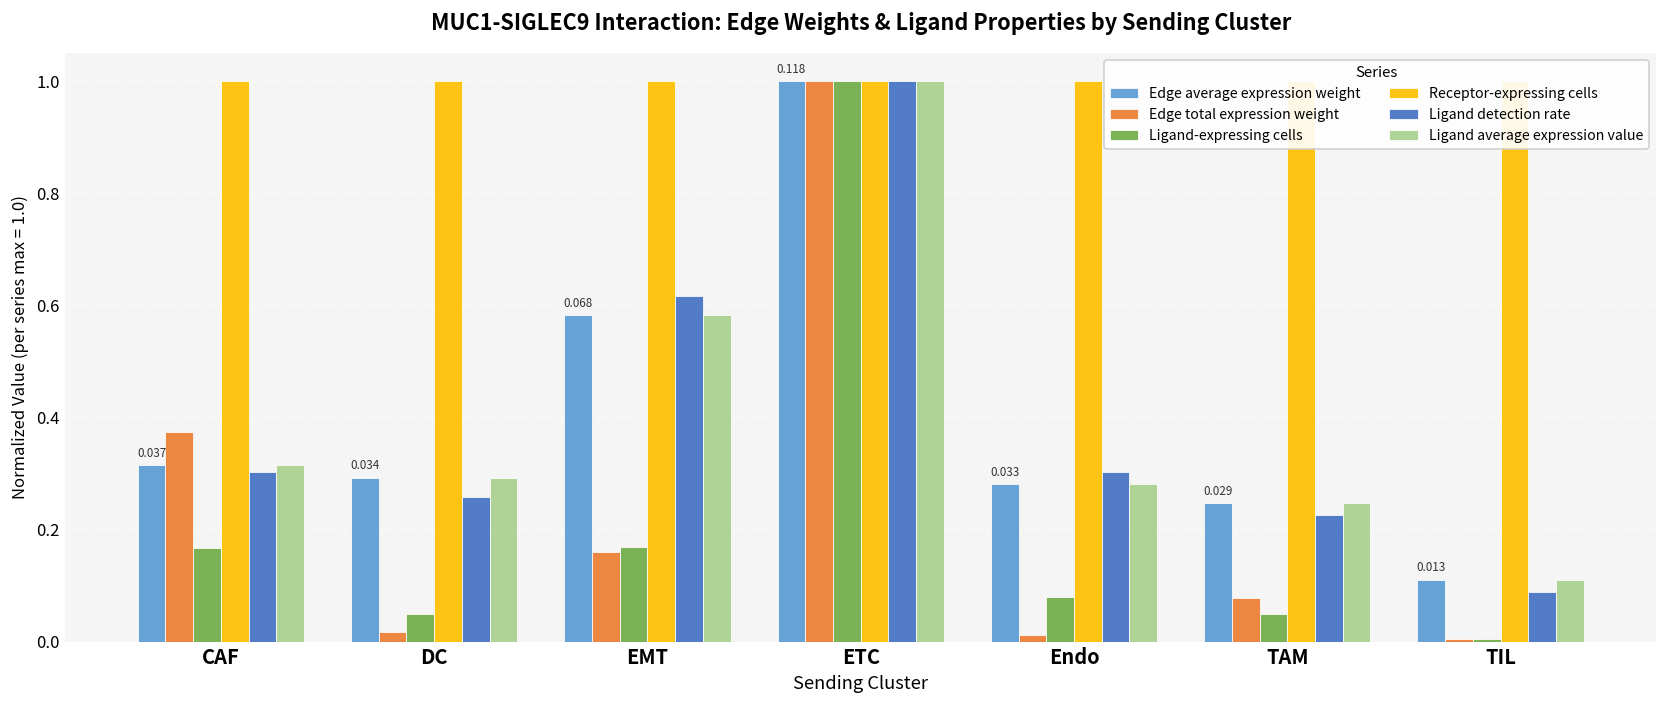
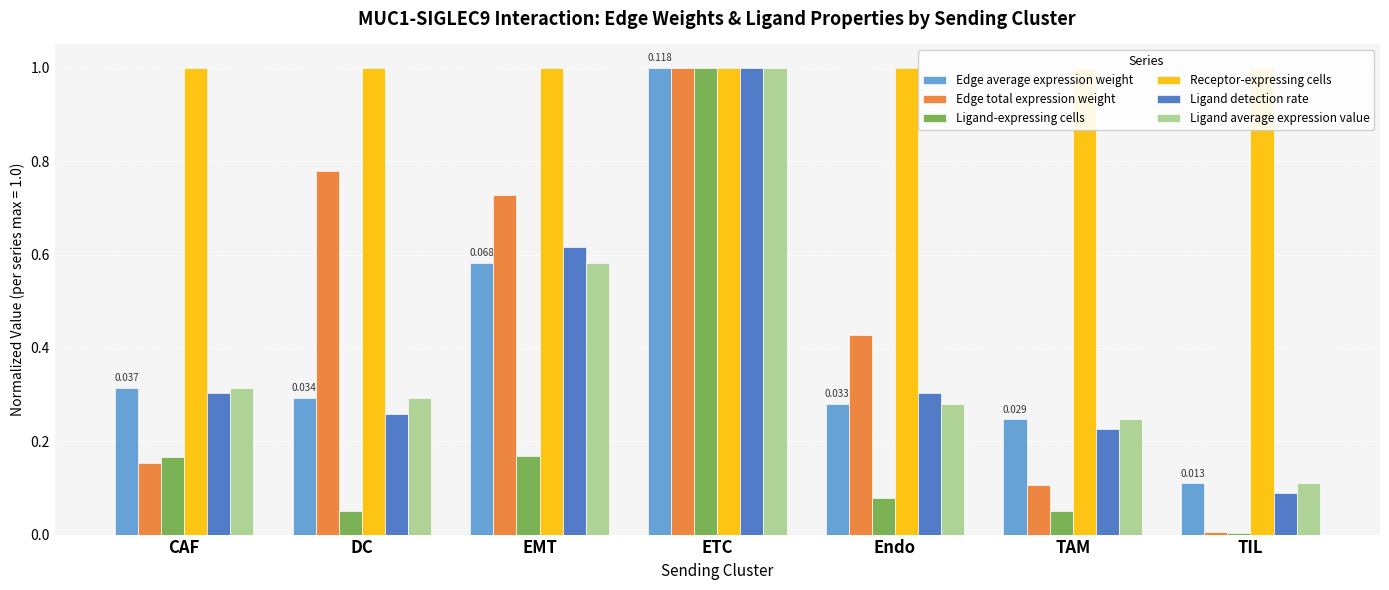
  {
    "Edge total expression weight": {
-     "CAF": 0.37,
-     "DC": 0.02,
-     "EMT": 0.16,
+     "CAF": 0.15,
+     "DC": 0.78,
+     "EMT": 0.73,
      "ETC": 1.00,
-     "Endo": 0.01,
-     "TAM": 0.08
+     "Endo": 0.43,
+     "TAM": 0.11
    },
    "Ligand-expressing cells": {
      "CAF": 0.17,
      "DC": 0.05,
      "EMT": 0.17,
      "ETC": 1.00,
      "Endo": 0.08,
      "TAM": 0.05
    },
    "Receptor-expressing cells": {
      "CAF": 1.00,
      "DC": 1.00,
      "EMT": 1.00,
      "ETC": 1.00,
      "Endo": 1.00
    },
    "Ligand average expression value": {
      "CAF": 0.31,
      "DC": 0.29,
      "EMT": 0.58,
      "ETC": 1.00,
      "Endo": 0.28,
      "TAM": 0.25,
      "TIL": 0.11
    }
  }
